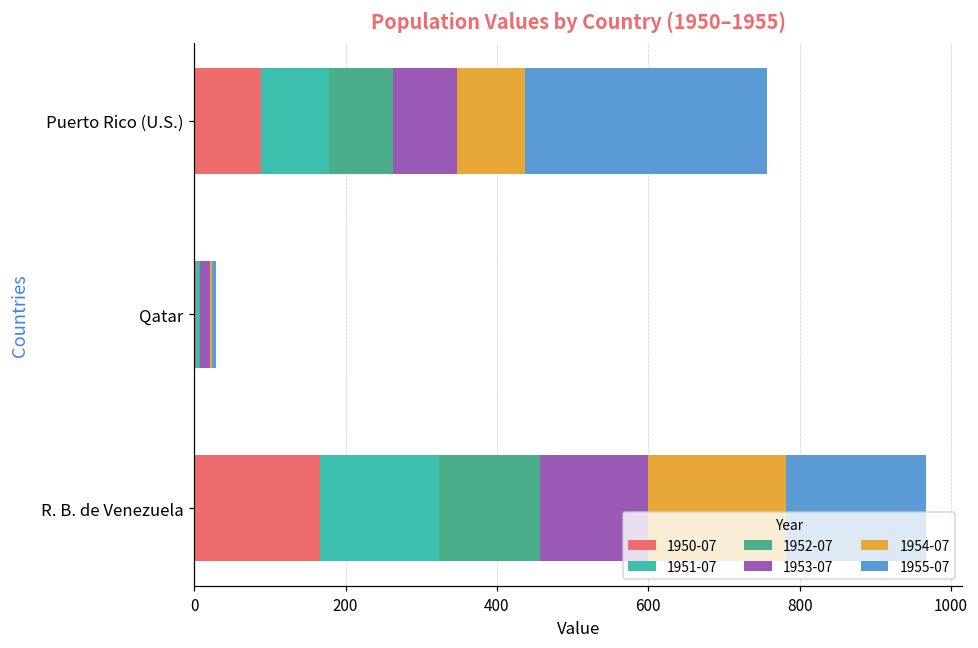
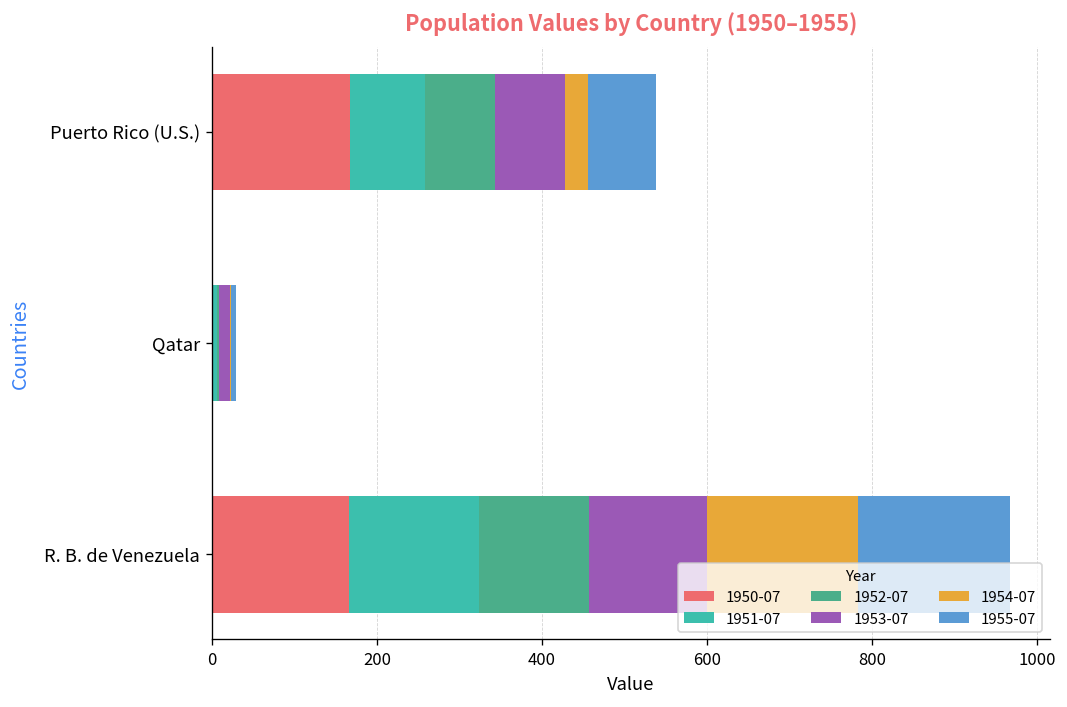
  {
    "1950-07": {
-     "Puerto Rico (U.S.)": 90,
+     "Puerto Rico (U.S.)": 170,
      "R. B. de Venezuela": 170
    },
    "1953-07": {
      "Puerto Rico (U.S.)": 80,
      "Qatar": 10,
      "R. B. de Venezuela": 140
    },
    "1954-07": {
-     "Puerto Rico (U.S.)": 90,
+     "Puerto Rico (U.S.)": 30,
      "R. B. de Venezuela": 180
    },
    "1955-07": {
-     "Puerto Rico (U.S.)": 320,
+     "Puerto Rico (U.S.)": 80,
      "Qatar": 10,
      "R. B. de Venezuela": 180
    }
  }
